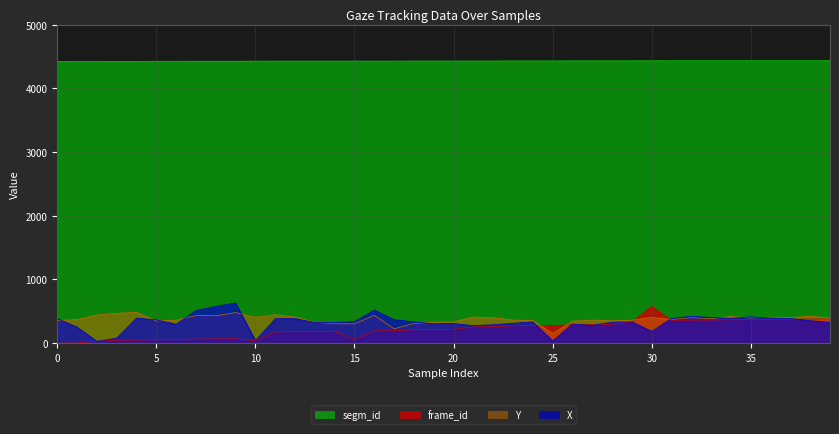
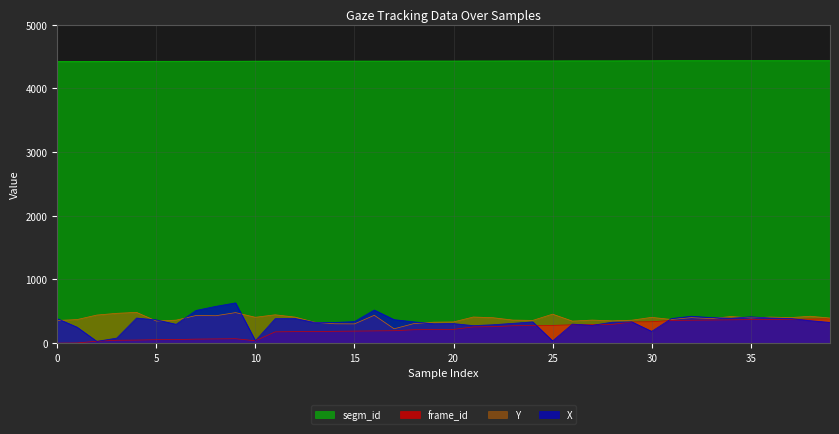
  {
    "segm_id": {
      "0": 4400,
      "5": 4400,
      "10": 4400,
      "15": 4400,
      "20": 4400,
      "25": 4400,
      "30": 4400,
      "35": 4400
    },
    "frame_id": {
      "0": 0,
      "5": 100,
-     "15": 100,
+     "15": 200,
      "20": 200,
      "25": 300,
-     "30": 600
+     "30": 300
    },
    "Y": {
      "10": 400,
-     "25": 200,
+     "25": 500,
      "30": 400
    },
    "X": {
      "25": 0,
      "30": 200
    }
  }
